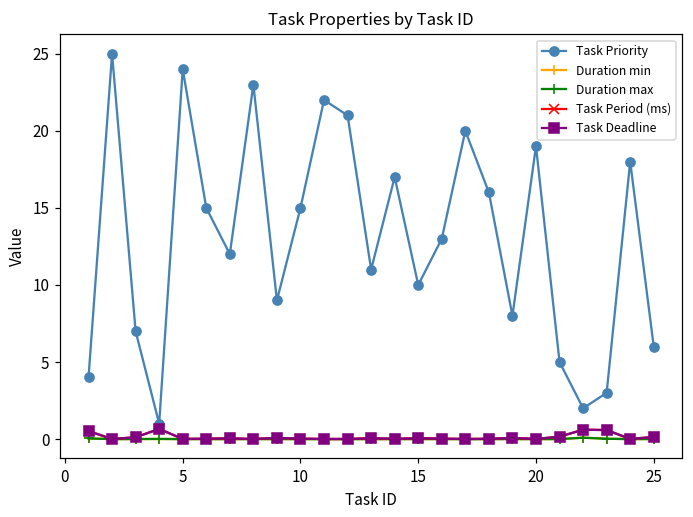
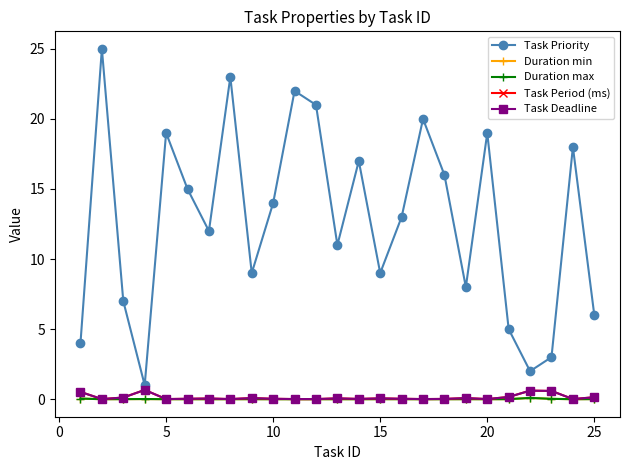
  {
    "Task Priority": {
-     "5": 24,
-     "10": 15,
-     "15": 10,
+     "5": 19,
+     "10": 14,
+     "15": 9,
      "20": 19,
      "25": 6
    }
  }
